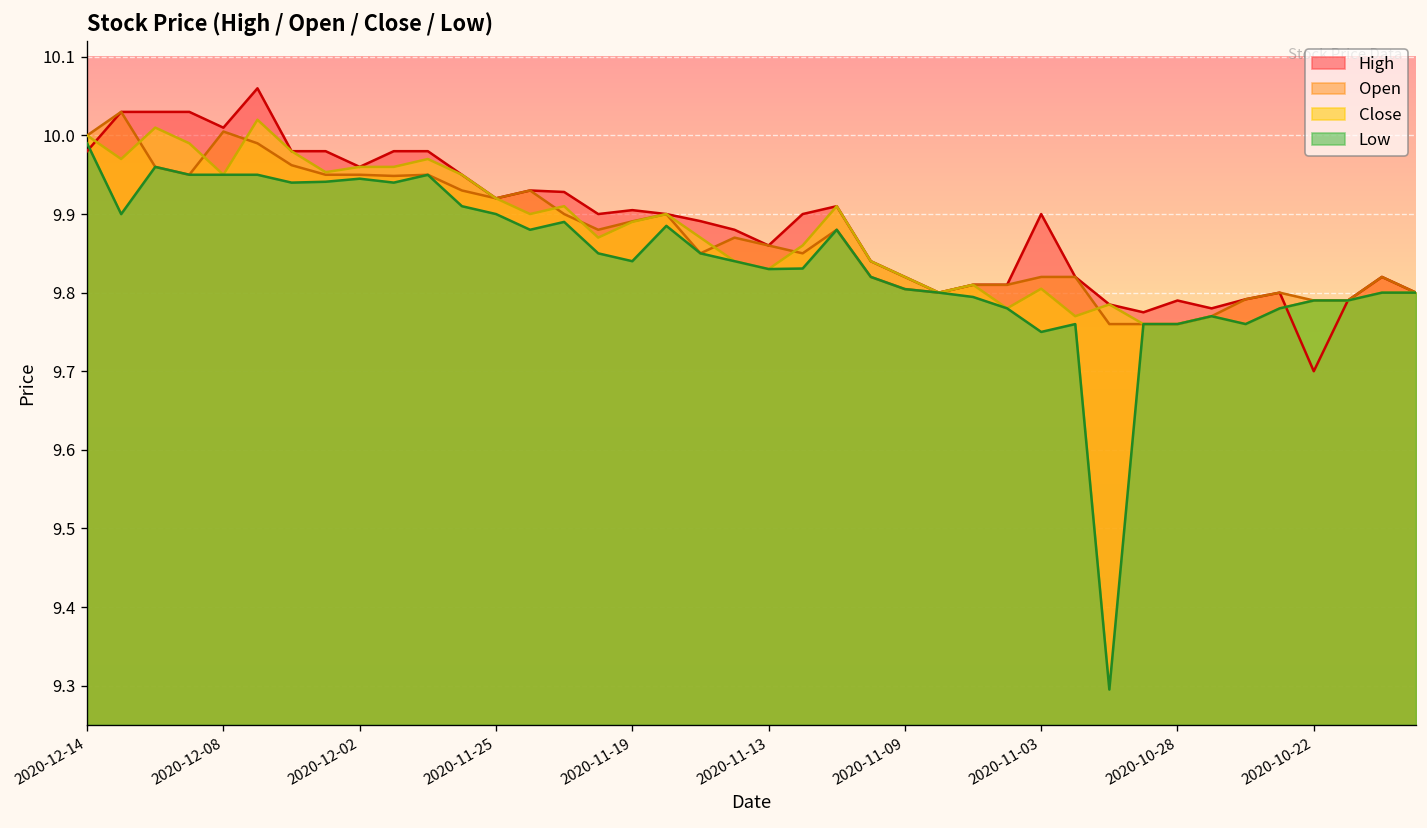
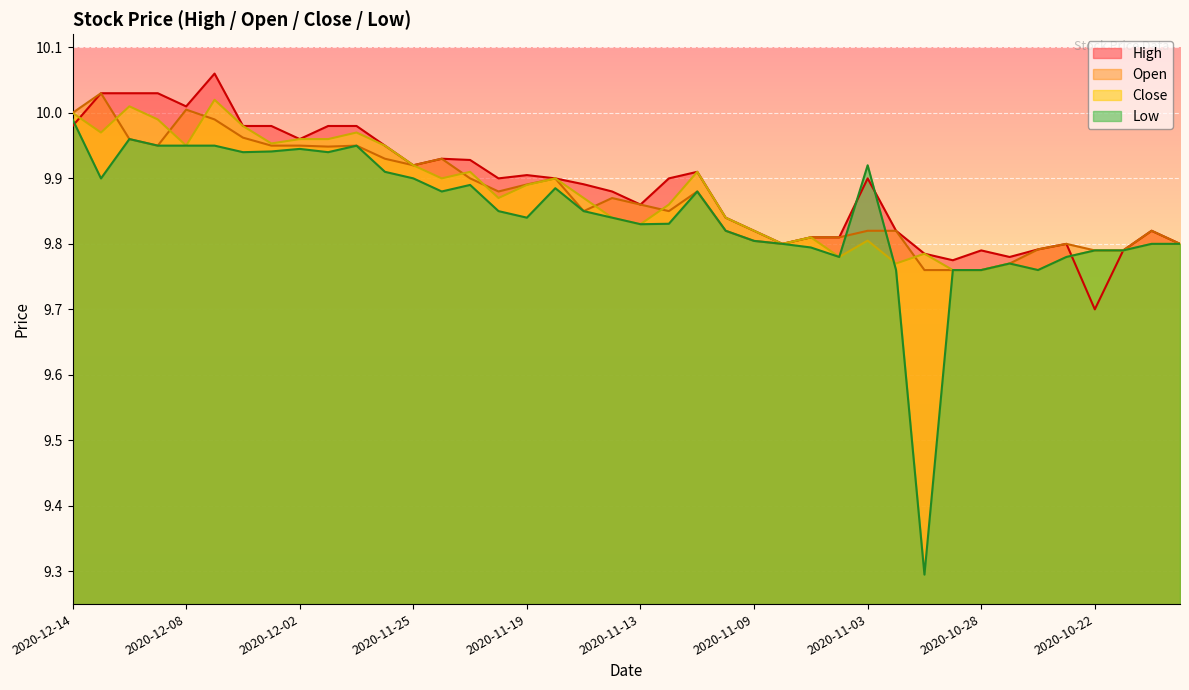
  {
    "High": {
      "2020-12-14": 9.98,
      "2020-12-08": 10.01,
      "2020-11-19": 9.91,
      "2020-11-03": 9.90,
      "2020-10-28": 9.79,
      "2020-10-22": 9.70
    },
    "Low": {
      "2020-12-14": 9.99,
      "2020-12-02": 9.95,
      "2020-11-25": 9.90,
      "2020-11-19": 9.84,
-     "2020-11-03": 9.75
+     "2020-11-03": 9.92
    }
  }
